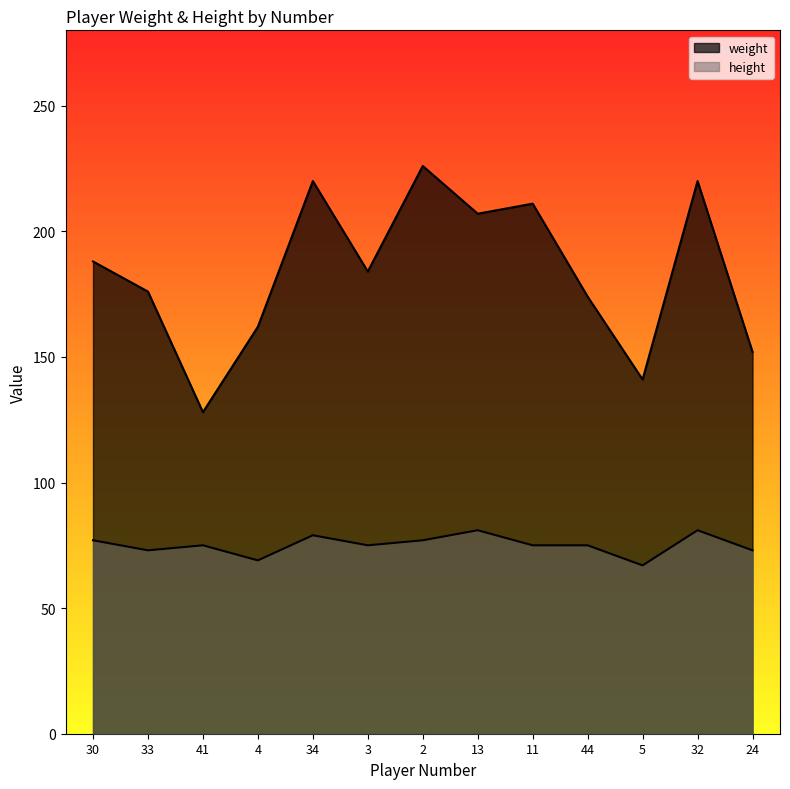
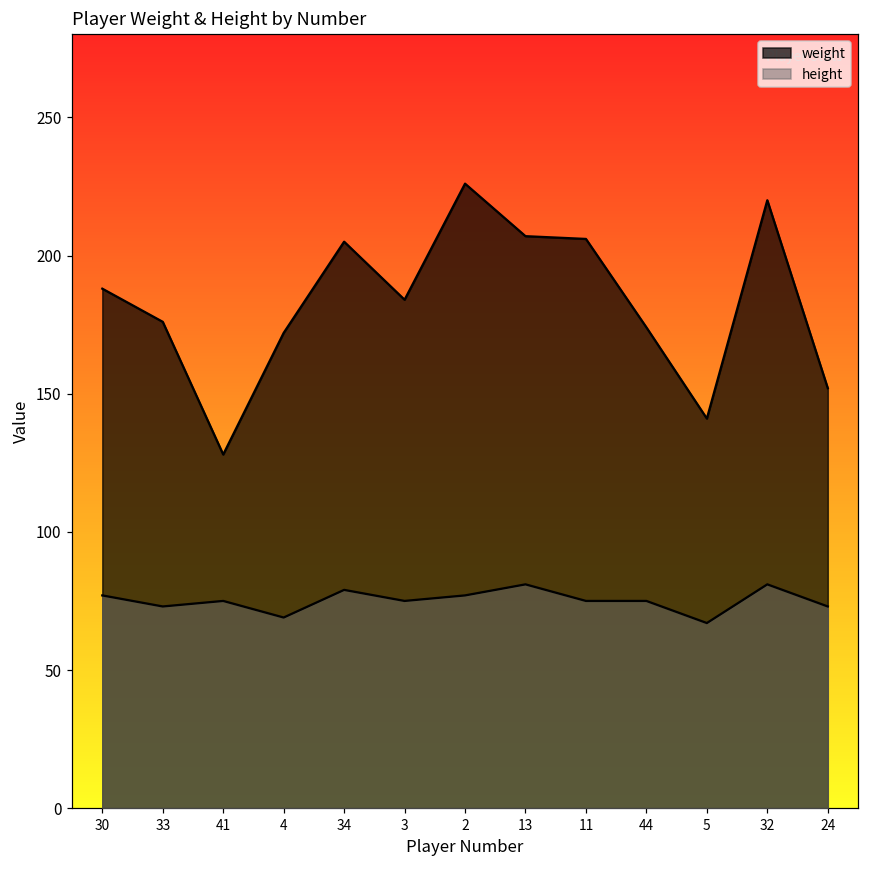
  {
    "weight": {
      "30": 188,
      "33": 176,
      "41": 128,
-     "4": 162,
-     "34": 220,
+     "4": 172,
+     "34": 205,
      "3": 184,
      "2": 226,
      "13": 207,
-     "11": 211,
+     "11": 206,
      "44": 174,
      "5": 141,
      "32": 220,
      "24": 152
    },
    "height": {
      "30": 77,
      "33": 73,
      "41": 75,
      "4": 69,
      "34": 79,
      "3": 75,
      "2": 77,
      "13": 81,
      "11": 75,
      "44": 75,
      "5": 67,
      "32": 81,
      "24": 73
    }
  }
